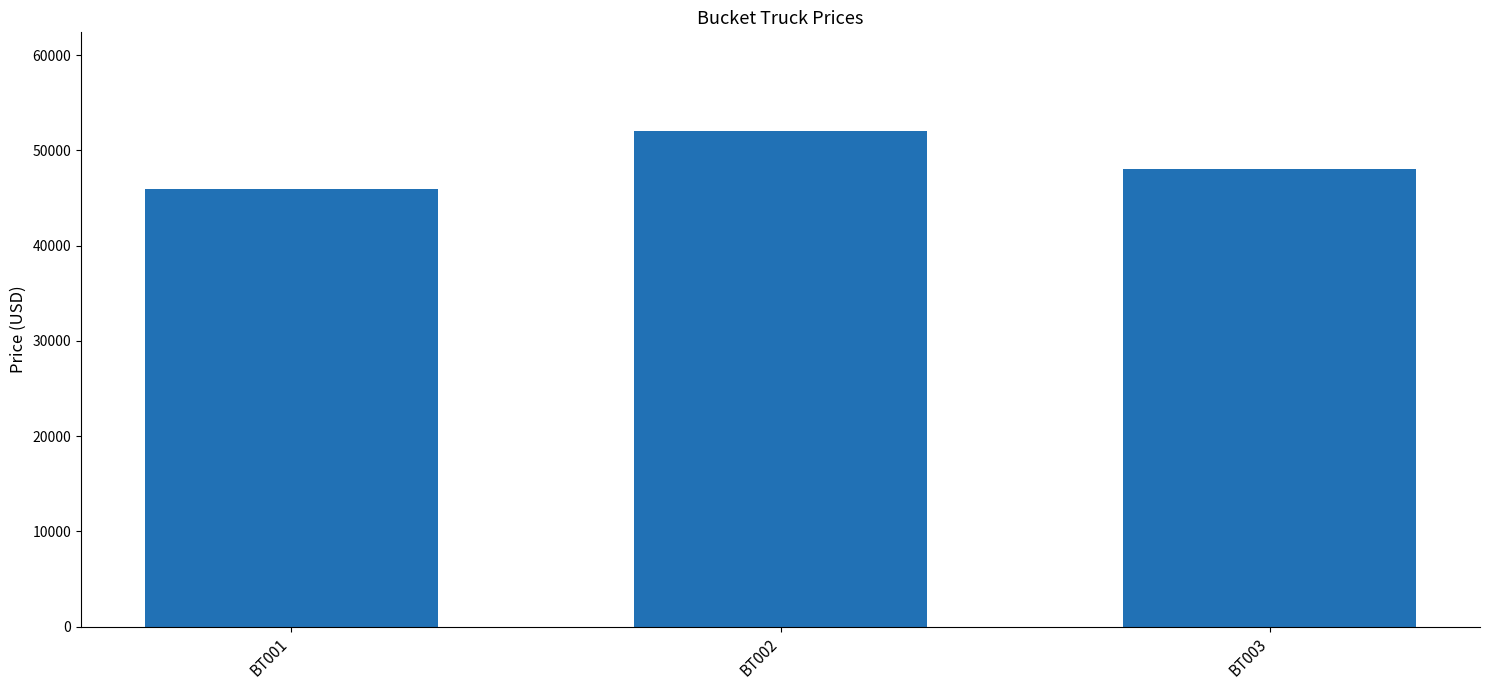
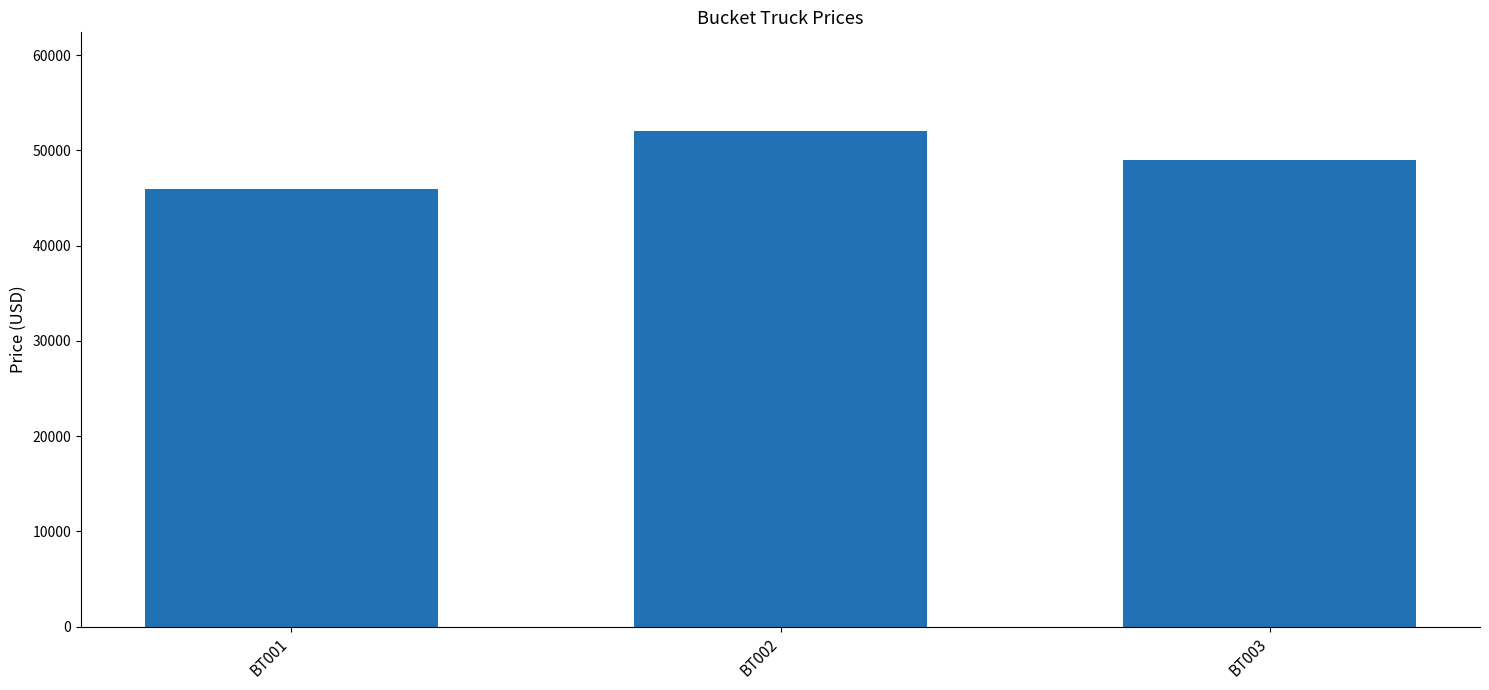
  {
    "BT001": 46000,
    "BT002": 52000,
-   "BT003": 48000
+   "BT003": 49000
  }
